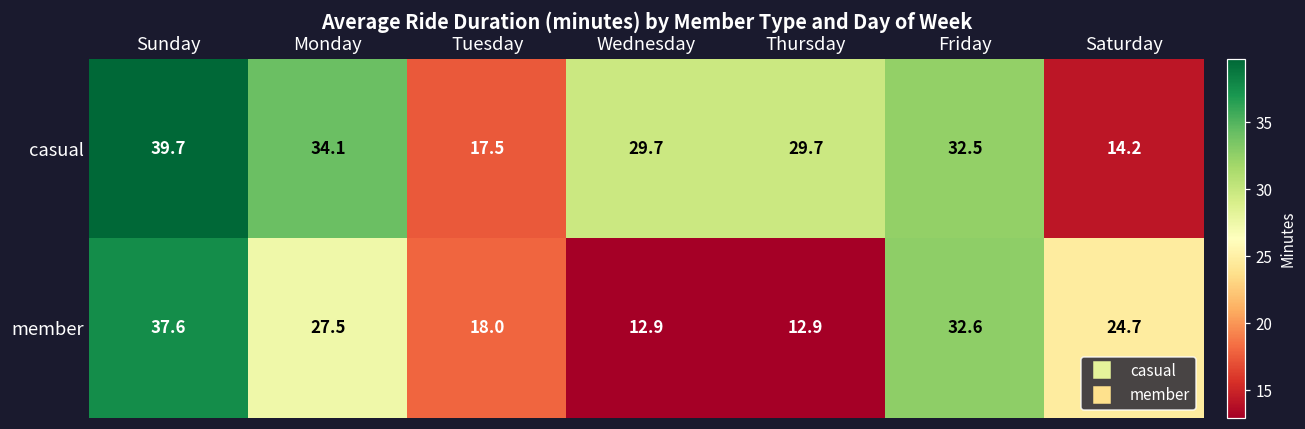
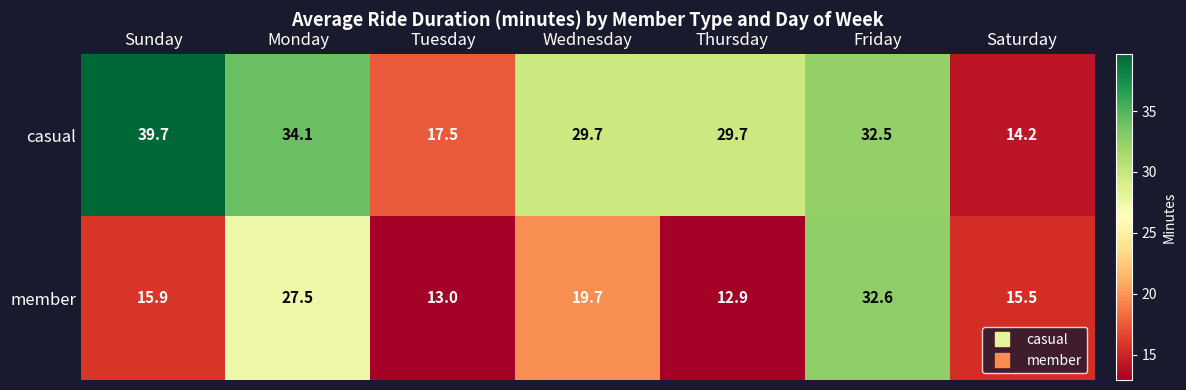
  {
    "casual": {
      "Sunday": 39.7,
      "Monday": 34.1,
      "Tuesday": 17.5,
      "Wednesday": 29.7,
      "Thursday": 29.7,
      "Friday": 32.5,
      "Saturday": 14.2
    },
    "member": {
-     "Sunday": 37.6,
+     "Sunday": 15.9,
      "Monday": 27.5,
-     "Tuesday": 18.0,
-     "Wednesday": 12.9,
+     "Tuesday": 13.0,
+     "Wednesday": 19.7,
      "Thursday": 12.9,
      "Friday": 32.6,
-     "Saturday": 24.7
+     "Saturday": 15.5
    }
  }
